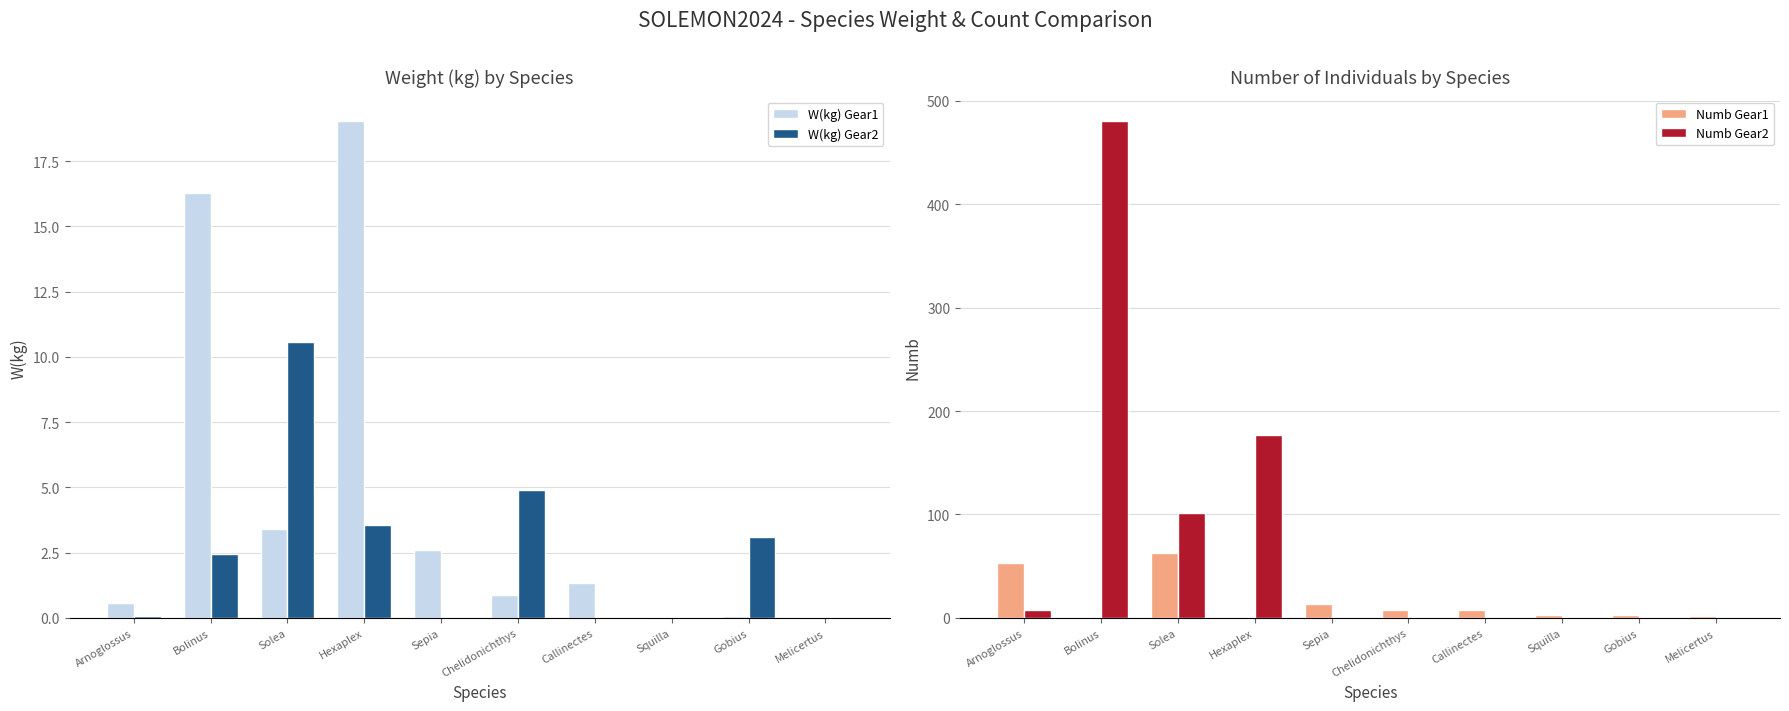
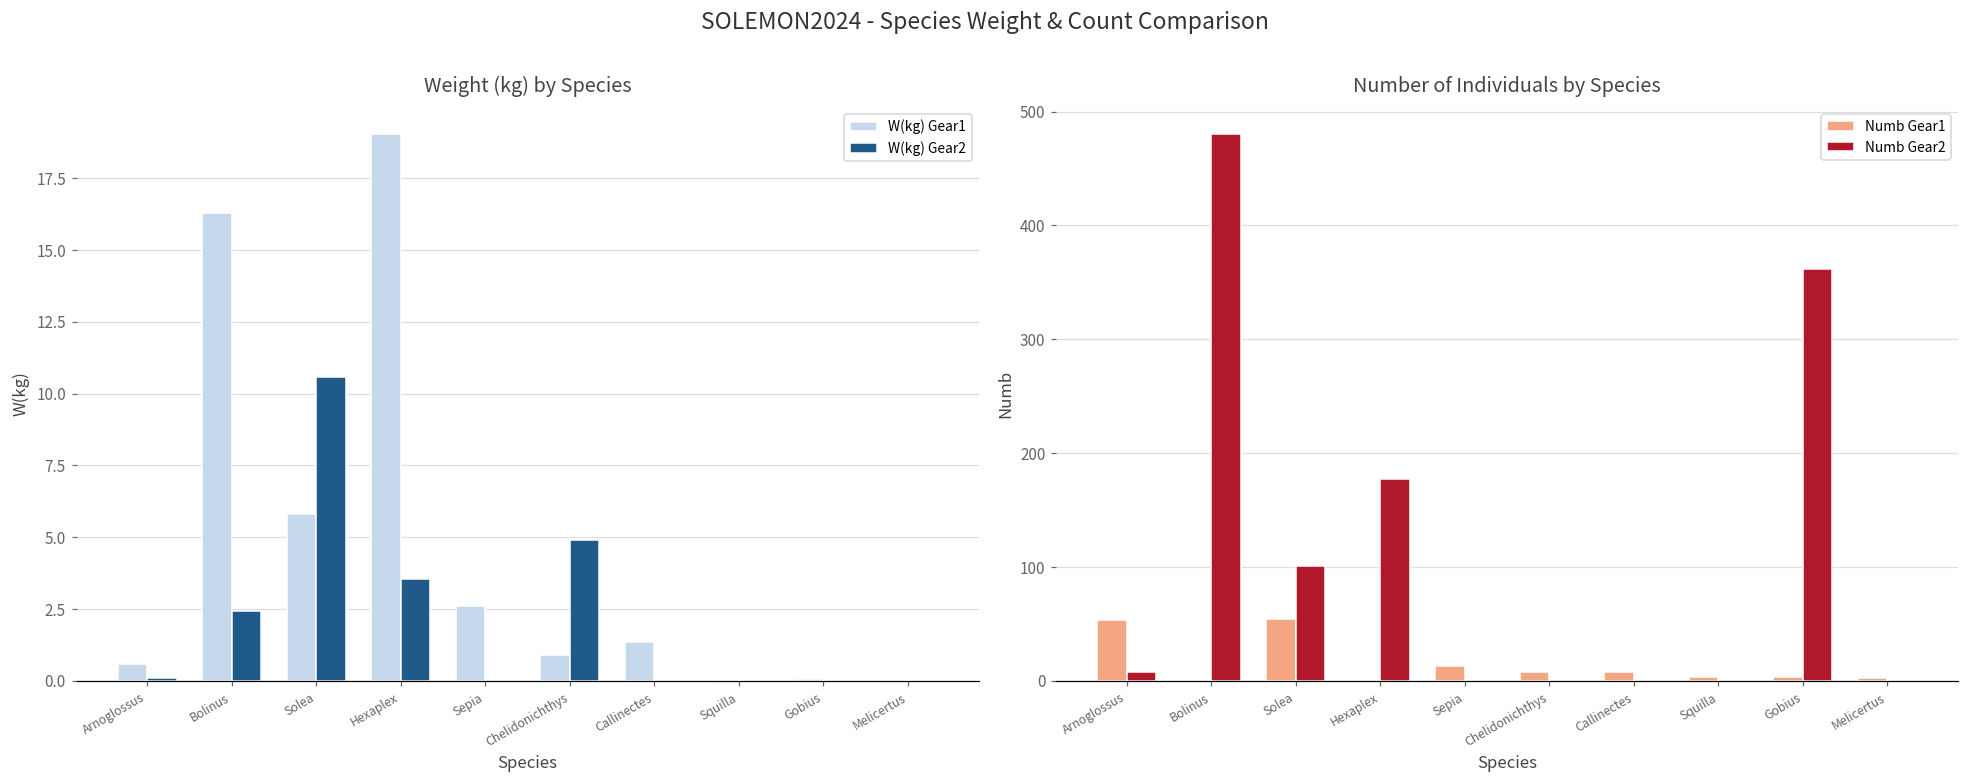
  {
    "Weight (kg) by Species": {
      "W(kg) Gear1": {
        "Arnoglossus": 0.6,
        "Bolinus": 16.3,
-       "Solea": 3.4,
+       "Solea": 5.8,
        "Hexaplex": 19.0,
        "Sepia": 2.6,
        "Chelidonichthys": 0.9,
        "Callinectes": 1.3
      },
      "W(kg) Gear2": {
        "Bolinus": 2.4,
        "Solea": 10.6,
        "Hexaplex": 3.5,
        "Sepia": 0.0,
        "Chelidonichthys": 4.9,
        "Callinectes": 0.0,
        "Squilla": 0.0,
-       "Gobius": 3.1,
+       "Gobius": 0.0,
        "Melicertus": 0.0
      }
    },
    "Number of Individuals by Species": {
      "Numb Gear1": {
        "Arnoglossus": 53,
        "Bolinus": 0,
-       "Solea": 63,
+       "Solea": 54,
        "Hexaplex": 0,
        "Sepia": 13,
        "Chelidonichthys": 8,
        "Callinectes": 8,
        "Squilla": 3,
        "Gobius": 3
      },
      "Numb Gear2": {
        "Arnoglossus": 8,
        "Bolinus": 480,
        "Solea": 101,
        "Hexaplex": 177,
        "Sepia": 0,
        "Chelidonichthys": 0,
        "Callinectes": 0,
        "Squilla": 0,
-       "Gobius": 0,
+       "Gobius": 362,
        "Melicertus": 0
      }
    }
  }
